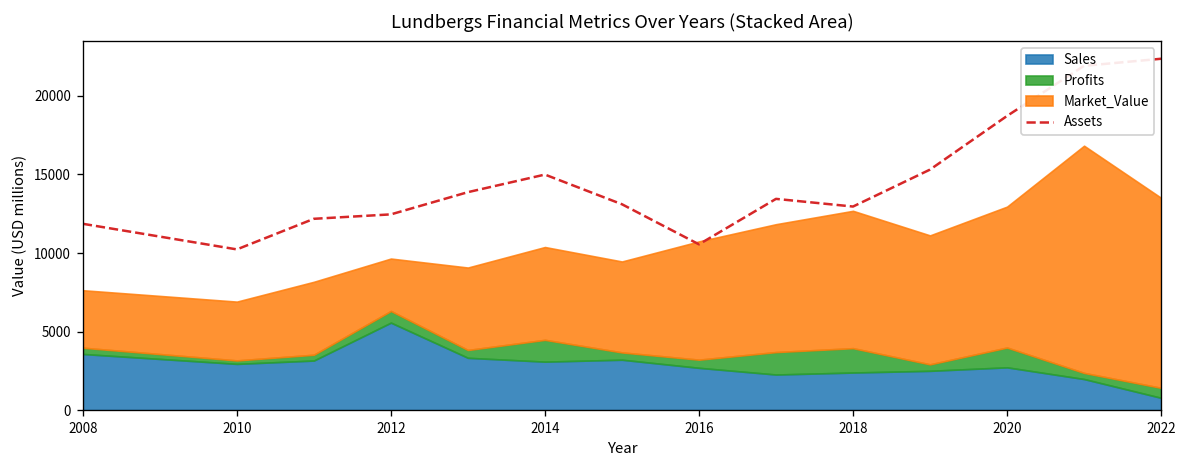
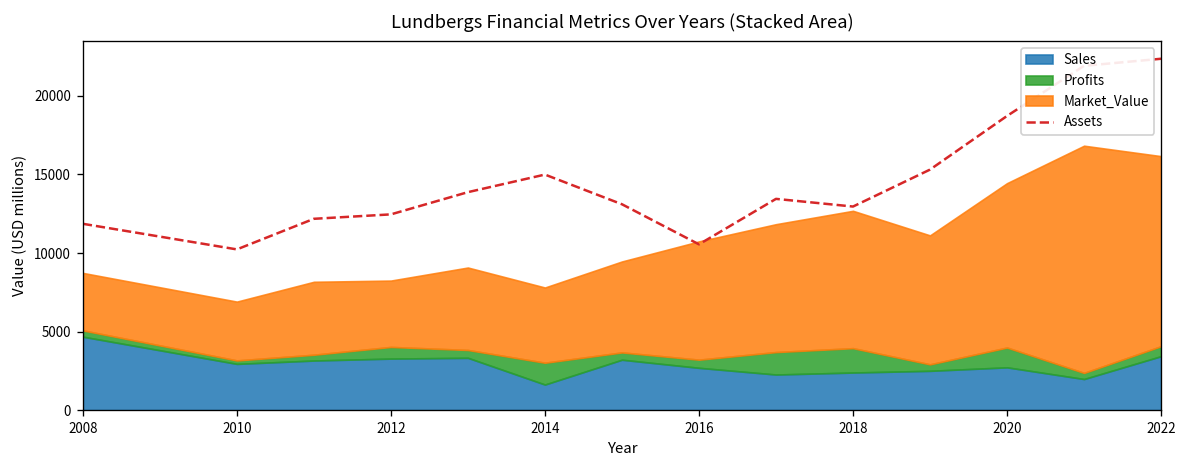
  {
    "Sales": {
-     "2008": 3600,
+     "2008": 4700,
      "2010": 2900,
-     "2012": 5600,
-     "2014": 3100,
+     "2012": 3300,
+     "2014": 1600,
      "2016": 2700,
      "2018": 2400,
      "2020": 2700,
-     "2022": 800
+     "2022": 3400
    },
    "Assets": {
      "2008": 11900,
      "2010": 10200,
      "2012": 12500,
      "2014": 15000,
      "2018": 13000,
      "2020": 18700,
      "2022": 22400
    },
    "Profits": {
      "2008": 400,
      "2010": 200,
      "2012": 700,
      "2014": 1400,
      "2016": 500,
      "2018": 1600,
      "2020": 1300,
      "2022": 600
    },
    "Market_Value": {
      "2008": 3700,
      "2010": 3700,
-     "2012": 3300,
-     "2014": 5900,
+     "2012": 4200,
+     "2014": 4800,
      "2018": 8700,
-     "2020": 9000,
+     "2020": 10500,
      "2022": 12100
    }
  }
